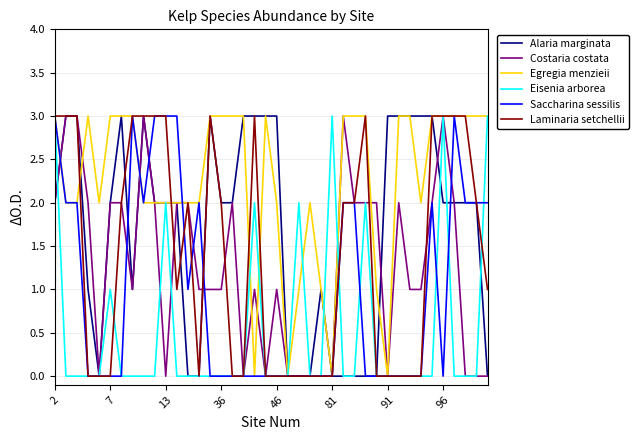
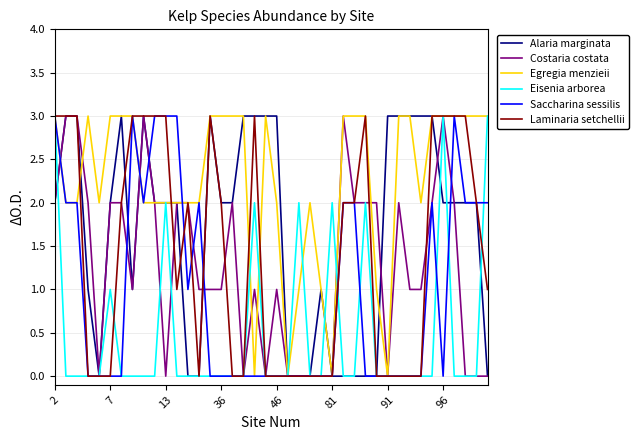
  {
    "Alaria marginata": {
      "46": 3,
      "91": 3,
      "96": 2
    },
    "Costaria costata": {
      "13": 0,
      "36": 1,
      "46": 1
    },
    "Egregia menzieii": {
      "7": 3,
      "36": 3,
      "46": 2
    },
    "Eisenia arborea": {
      "7": 1,
-     "81": 3
+     "81": 2
    },
    "Saccharina sessilis": {
      "96": 0
    }
  }
